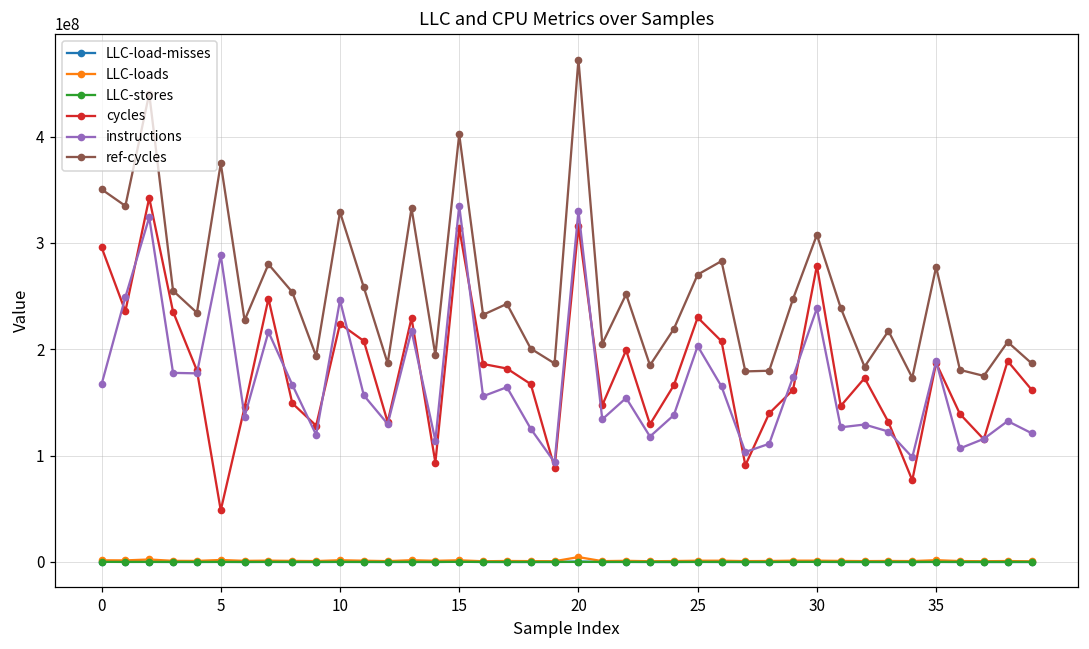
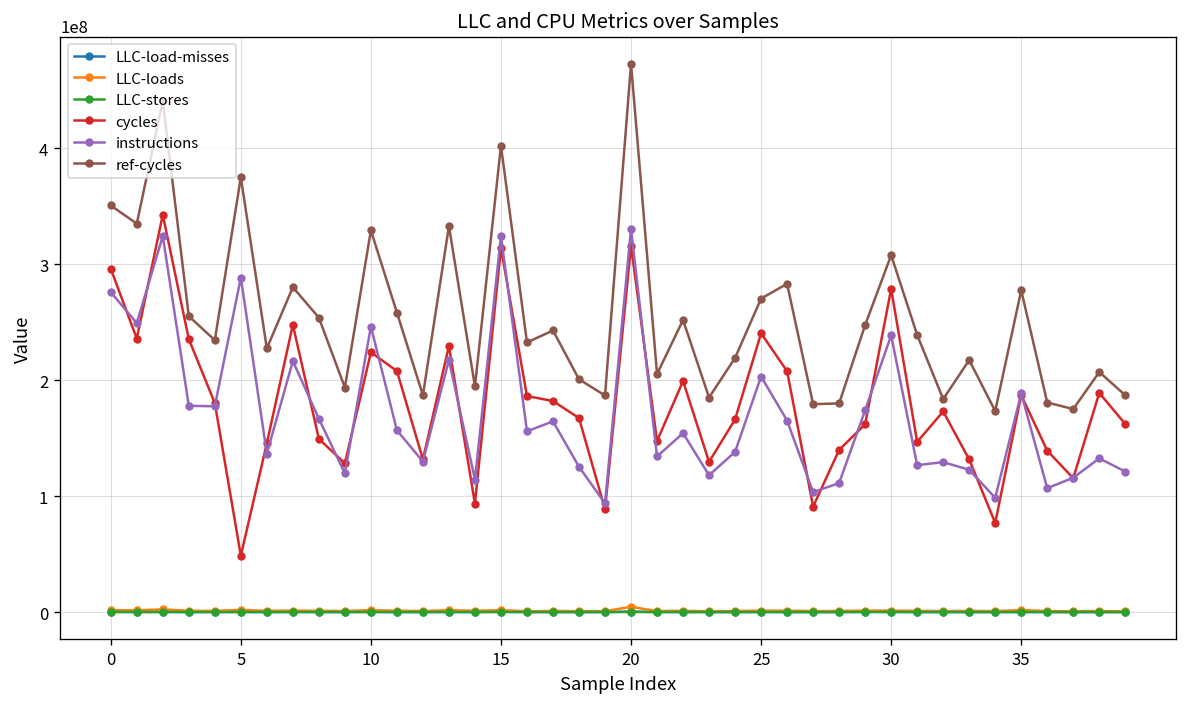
  {
    "LLC-loads": {
      "20": 0
    },
    "cycles": {
      "0": 300000000,
      "5": 50000000,
      "10": 220000000,
      "15": 310000000,
      "20": 320000000,
-     "25": 230000000,
+     "25": 240000000,
      "30": 280000000
    },
    "instructions": {
-     "0": 170000000,
+     "0": 280000000,
      "5": 290000000,
      "10": 250000000,
-     "15": 340000000,
+     "15": 320000000,
      "20": 330000000,
      "25": 200000000,
      "30": 240000000
    },
    "ref-cycles": {
      "0": 350000000,
      "5": 370000000,
      "10": 330000000,
      "15": 400000000,
      "20": 470000000,
      "25": 270000000,
      "30": 310000000,
      "35": 280000000
    }
  }
